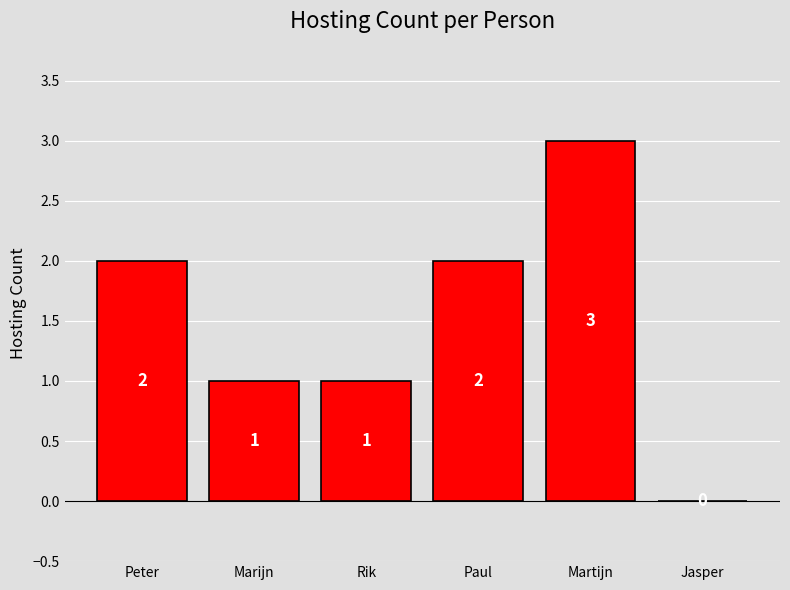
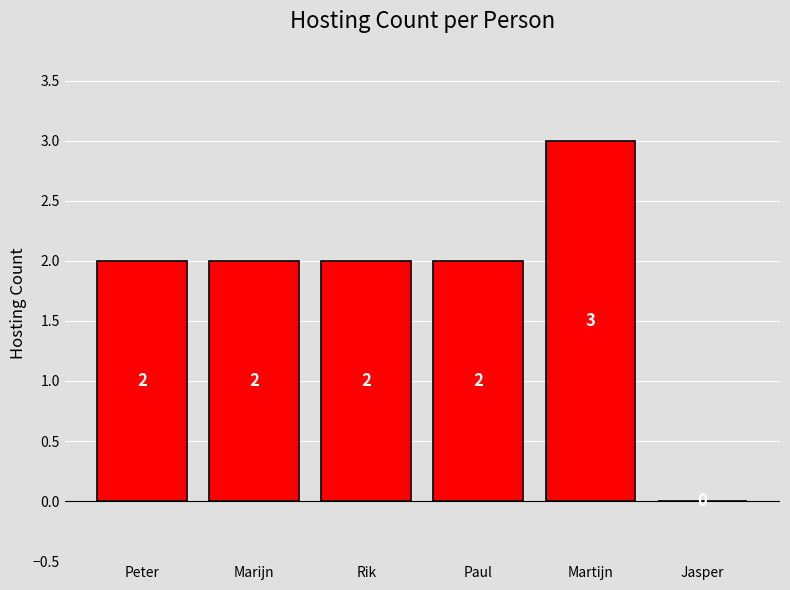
  {
    "Peter": 2,
-   "Marijn": 1,
-   "Rik": 1,
+   "Marijn": 2,
+   "Rik": 2,
    "Paul": 2,
    "Martijn": 3
  }
